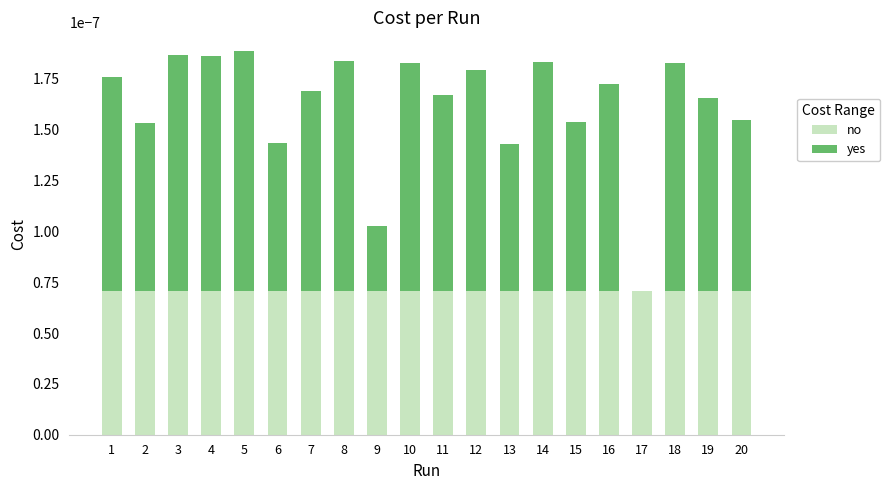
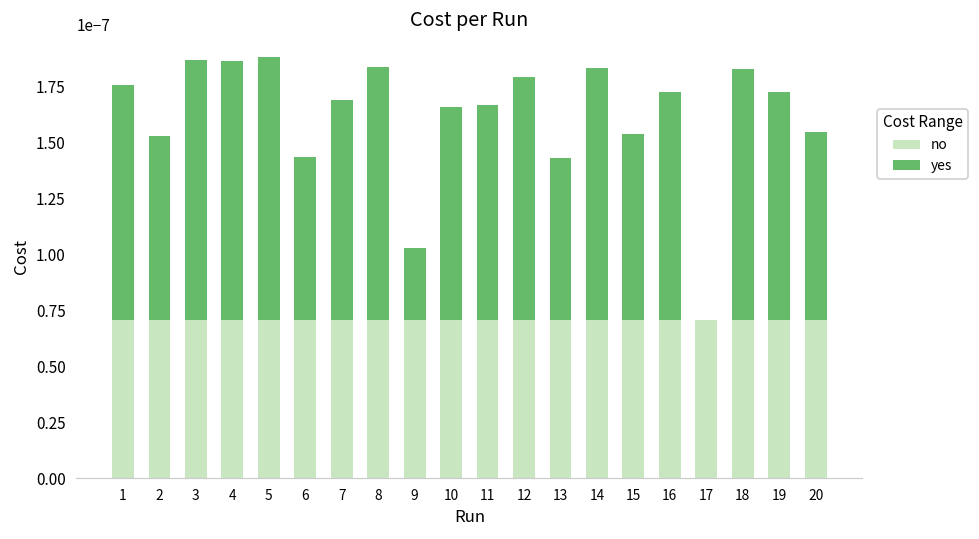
  {
    "no": {
      "1": 0.000000071,
      "2": 0.000000071,
      "3": 0.000000071,
      "4": 0.000000071,
      "5": 0.000000071,
      "6": 0.000000071,
      "7": 0.000000071,
      "8": 0.000000071,
      "9": 0.000000071,
      "10": 0.000000071,
      "11": 0.000000071,
      "12": 0.000000071,
      "13": 0.000000071,
      "14": 0.000000071,
      "15": 0.000000071,
      "16": 0.000000071,
      "17": 0.000000071,
      "18": 0.000000071,
      "19": 0.000000071,
      "20": 0.000000071
    },
    "yes": {
      "1": 0.000000105,
      "2": 0.000000082,
      "3": 0.000000116,
      "4": 0.000000116,
      "5": 0.000000118,
      "6": 0.000000073,
      "7": 0.000000099,
      "8": 0.000000113,
      "9": 0.000000032,
-     "10": 0.000000112,
+     "10": 0.000000095,
      "11": 0.000000096,
      "12": 0.000000109,
      "13": 0.000000073,
      "14": 0.000000113,
      "15": 0.000000083,
      "16": 0.000000102,
      "17": 0.000000000,
      "18": 0.000000112,
-     "19": 0.000000095,
+     "19": 0.000000102,
      "20": 0.000000084
    }
  }
